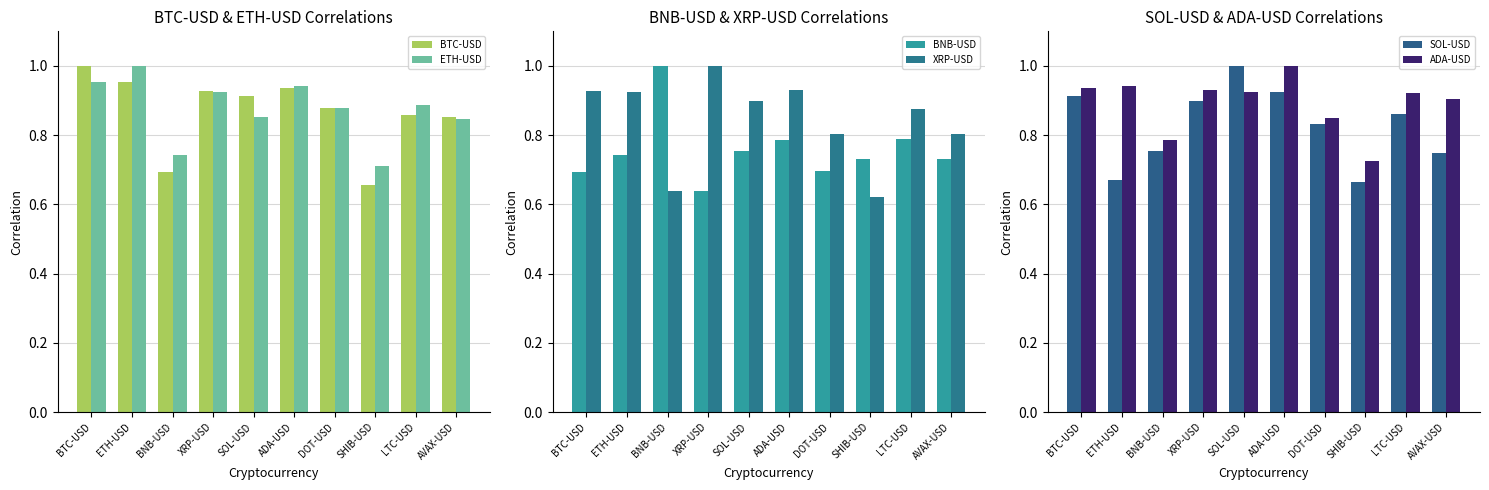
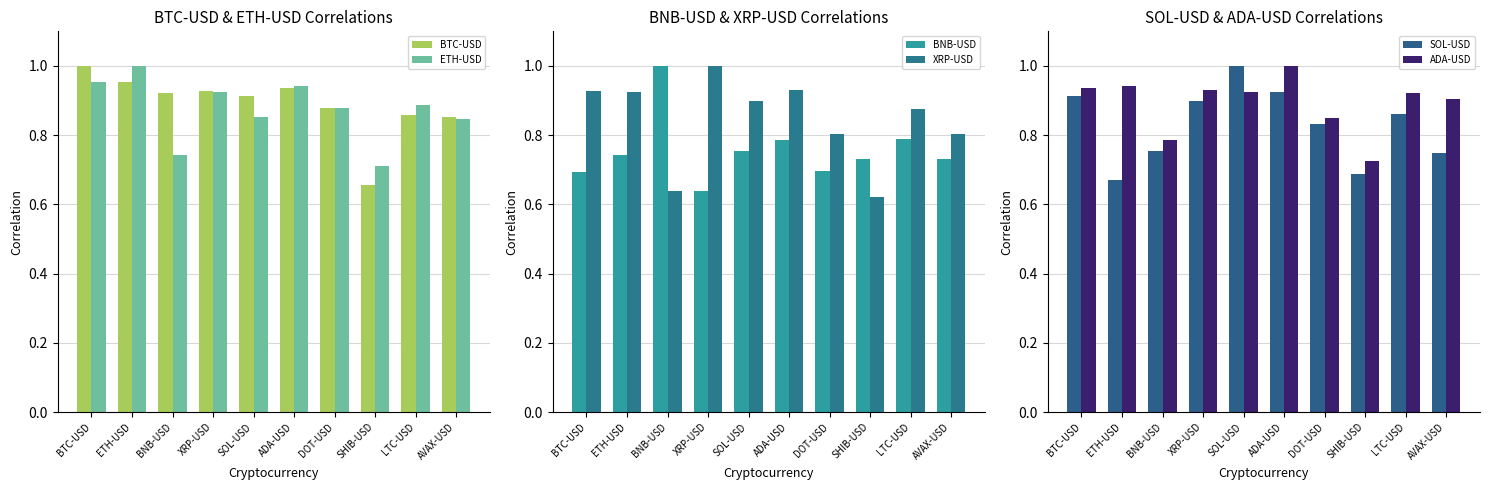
  {
    "BTC-USD & ETH-USD Correlations": {
      "BTC-USD": {
        "BTC-USD": 1.00,
        "ETH-USD": 0.95,
-       "BNB-USD": 0.69,
+       "BNB-USD": 0.92,
        "XRP-USD": 0.93,
        "SOL-USD": 0.91,
        "ADA-USD": 0.94,
        "DOT-USD": 0.88,
        "SHIB-USD": 0.66,
        "LTC-USD": 0.86,
        "AVAX-USD": 0.85
      },
      "ETH-USD": {
        "BTC-USD": 0.95,
        "ETH-USD": 1.00,
        "BNB-USD": 0.74,
        "XRP-USD": 0.93,
        "SOL-USD": 0.85,
        "ADA-USD": 0.94,
        "DOT-USD": 0.88,
        "SHIB-USD": 0.71,
        "LTC-USD": 0.89,
        "AVAX-USD": 0.85
      }
    },
    "SOL-USD & ADA-USD Correlations": {
      "SOL-USD": {
        "BTC-USD": 0.91,
        "ETH-USD": 0.67,
        "BNB-USD": 0.75,
        "XRP-USD": 0.90,
        "SOL-USD": 1.00,
        "ADA-USD": 0.92,
        "DOT-USD": 0.83,
-       "SHIB-USD": 0.66,
+       "SHIB-USD": 0.69,
        "LTC-USD": 0.86,
        "AVAX-USD": 0.75
      },
      "ADA-USD": {
        "BTC-USD": 0.94,
        "ETH-USD": 0.94,
        "BNB-USD": 0.79,
        "XRP-USD": 0.93,
        "SOL-USD": 0.92,
        "ADA-USD": 1.00,
        "DOT-USD": 0.85,
        "SHIB-USD": 0.73,
        "LTC-USD": 0.92,
        "AVAX-USD": 0.90
      }
    }
  }
